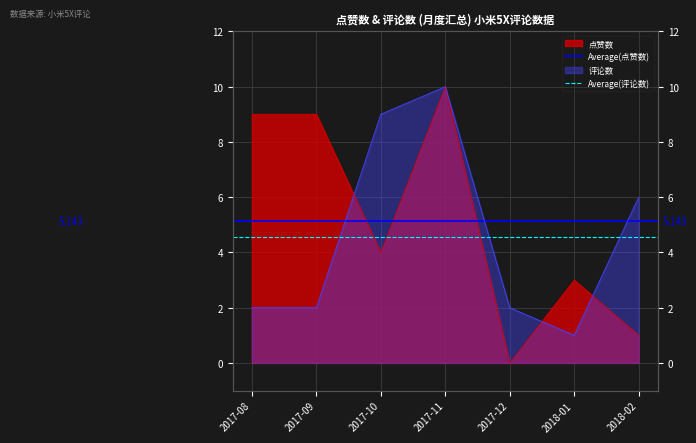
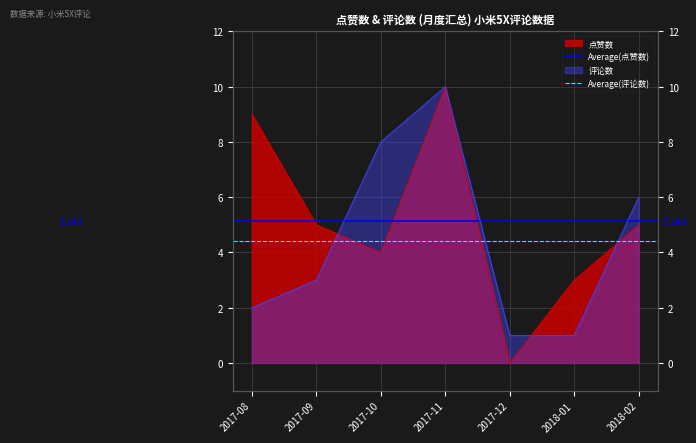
  {
    "点赞数": {
      "2017-08": 9,
-     "2017-09": 9,
+     "2017-09": 5,
      "2017-10": 4,
      "2017-12": 0,
      "2018-01": 3,
-     "2018-02": 1
+     "2018-02": 5
    },
    "评论数": {
      "2017-08": 2,
-     "2017-09": 2,
-     "2017-10": 9,
-     "2017-12": 2,
+     "2017-09": 3,
+     "2017-10": 8,
+     "2017-12": 1,
      "2018-01": 1,
      "2018-02": 6
    }
  }
